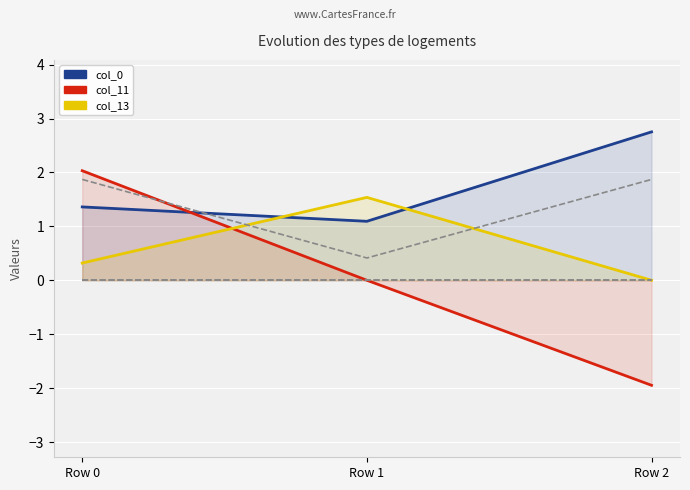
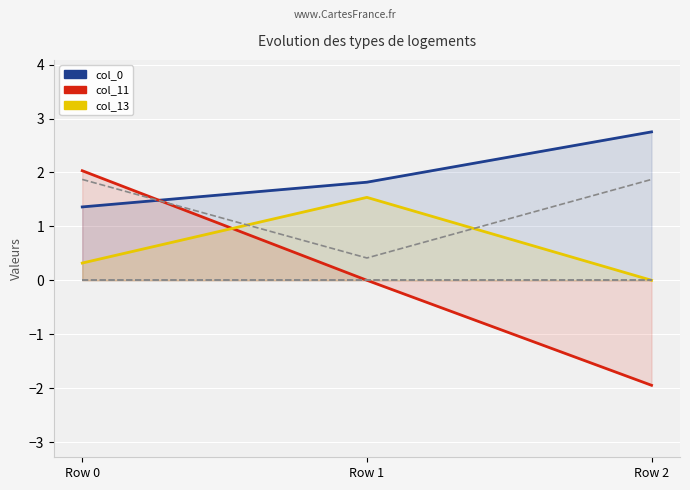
  {
    "col_0": {
      "Row 0": 1.4,
-     "Row 1": 1.1,
+     "Row 1": 1.8,
      "Row 2": 2.8
    },
    "col_13": {
      "Row 0": 0.3,
      "Row 1": 1.5
    }
  }
